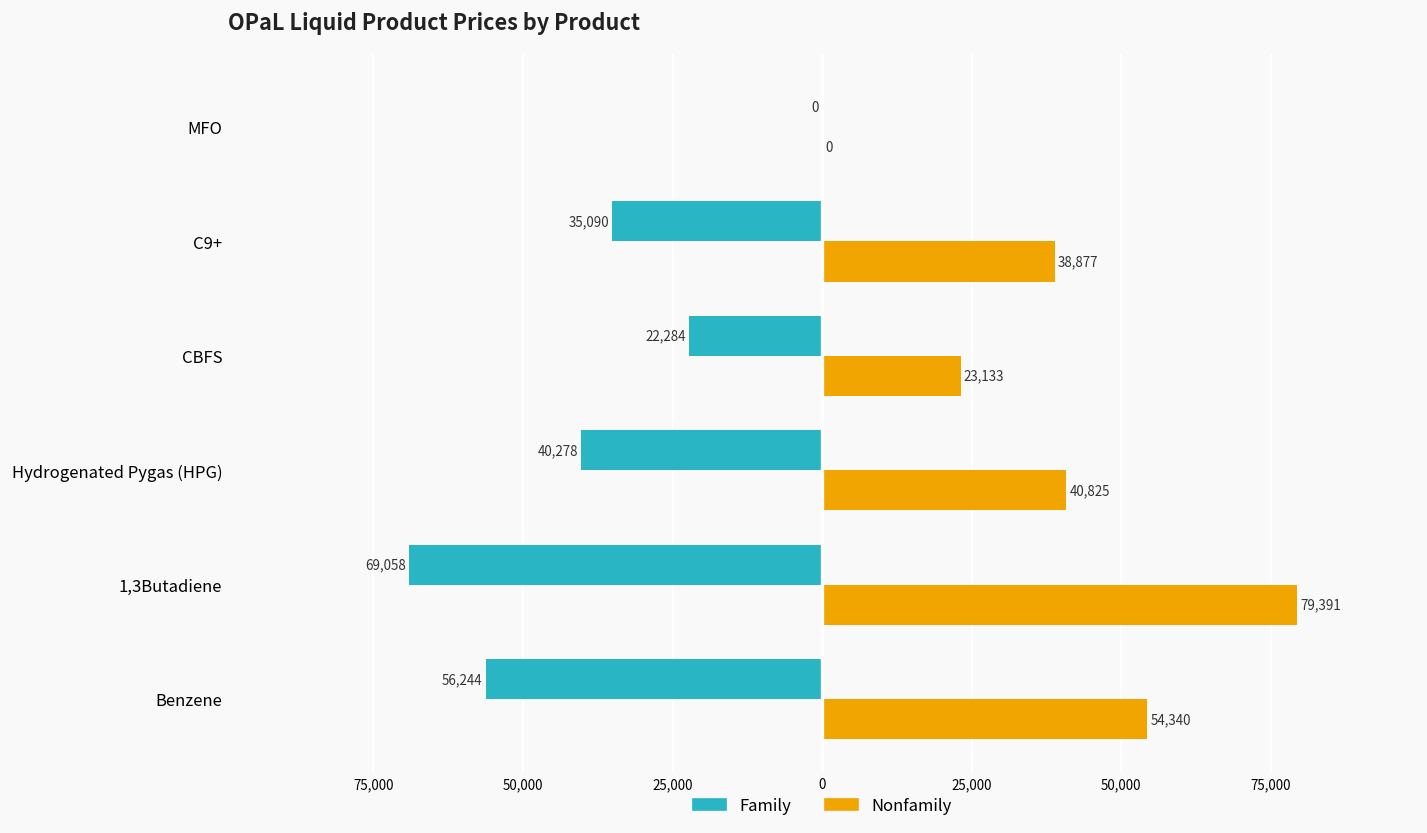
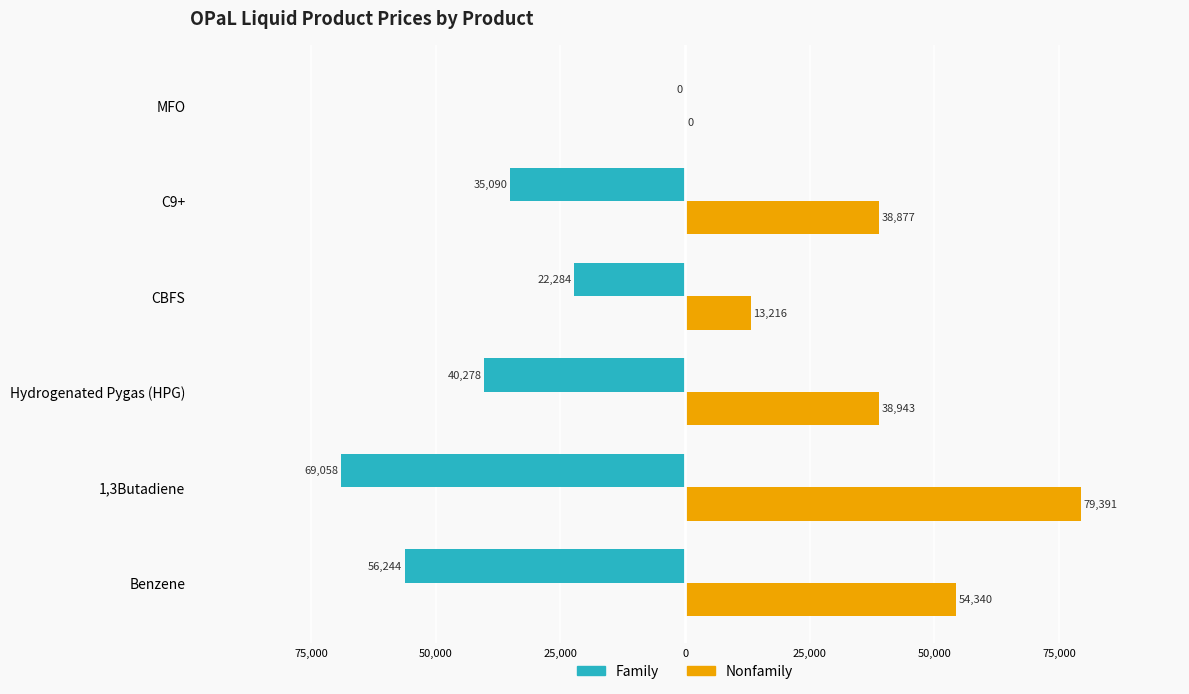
  {
    "Family": {
      "MFO": "0"
    },
    "Nonfamily": {
      "MFO": "0",
      "C9+": "38,877",
-     "CBFS": "23,133",
-     "Hydrogenated Pygas (HPG)": "40,825",
+     "CBFS": "13,216",
+     "Hydrogenated Pygas (HPG)": "38,943",
      "1,3Butadiene": "79,391",
      "Benzene": "54,340"
    }
  }
